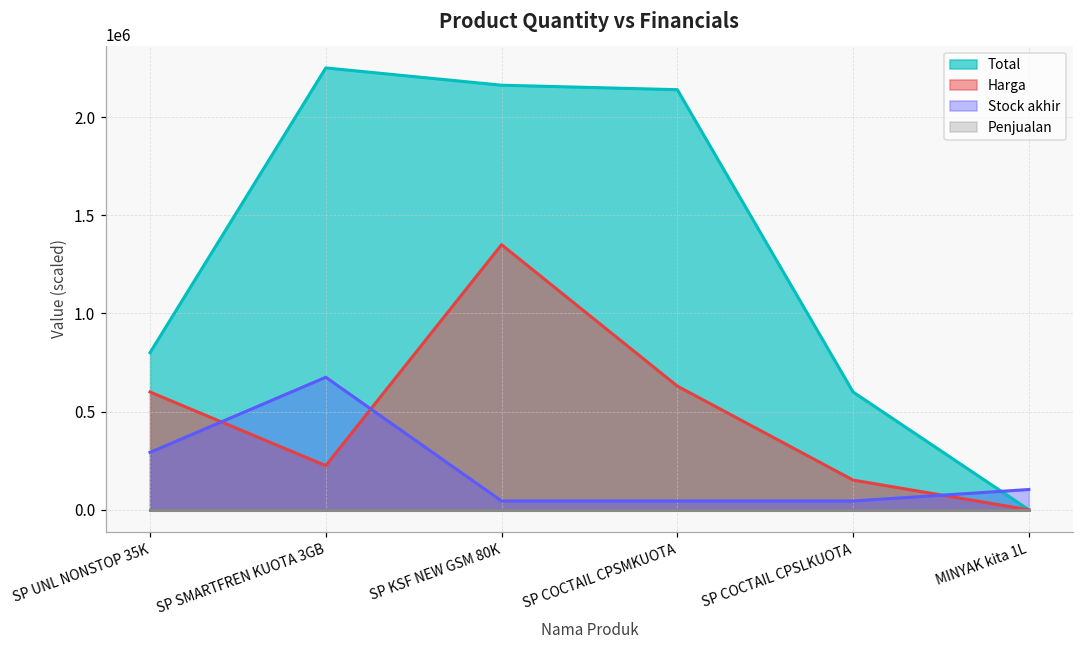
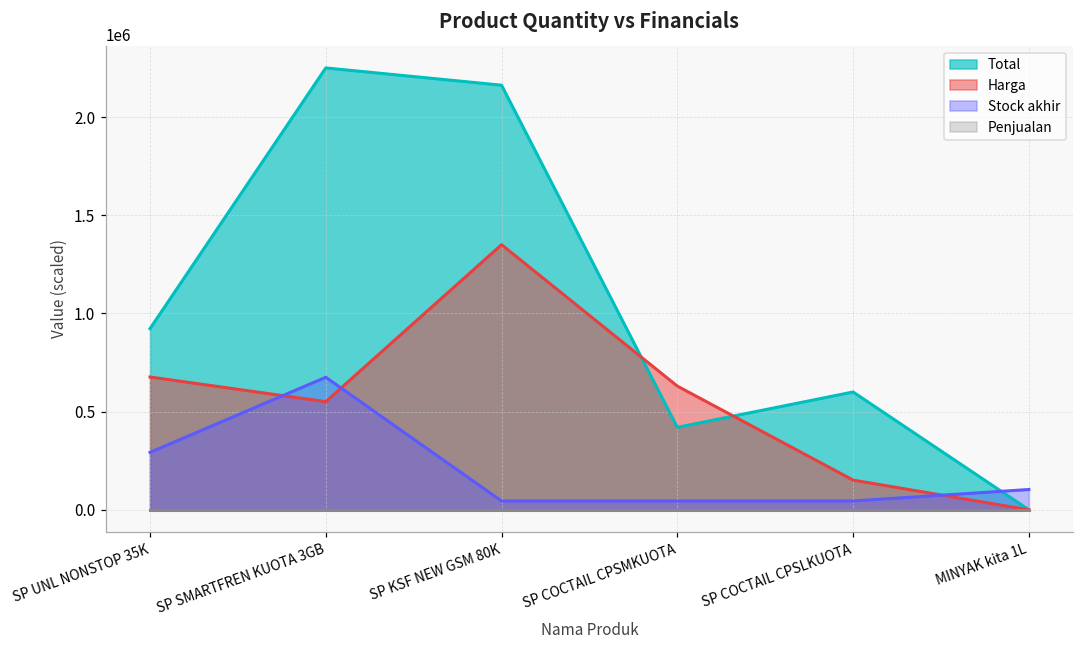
  {
    "Total": {
-     "SP UNL NONSTOP 35K": 800000,
+     "SP UNL NONSTOP 35K": 920000,
      "SP SMARTFREN KUOTA 3GB": 2250000,
      "SP KSF NEW GSM 80K": 2160000,
-     "SP COCTAIL CPSMKUOTA": 2140000,
+     "SP COCTAIL CPSMKUOTA": 420000,
      "SP COCTAIL CPSLKUOTA": 600000
    },
    "Harga": {
-     "SP UNL NONSTOP 35K": 600000,
-     "SP SMARTFREN KUOTA 3GB": 230000,
+     "SP UNL NONSTOP 35K": 680000,
+     "SP SMARTFREN KUOTA 3GB": 550000,
      "SP KSF NEW GSM 80K": 1350000,
      "SP COCTAIL CPSMKUOTA": 630000,
      "SP COCTAIL CPSLKUOTA": 150000
    },
    "Stock akhir": {
      "SP UNL NONSTOP 35K": 290000,
      "SP SMARTFREN KUOTA 3GB": 680000,
      "SP KSF NEW GSM 80K": 50000,
      "SP COCTAIL CPSMKUOTA": 50000,
      "SP COCTAIL CPSLKUOTA": 50000,
      "MINYAK kita 1L": 100000
    },
    "Penjualan": {
      "SP UNL NONSTOP 35K": 0,
      "SP SMARTFREN KUOTA 3GB": 0,
      "SP KSF NEW GSM 80K": 0,
      "SP COCTAIL CPSMKUOTA": 0,
      "SP COCTAIL CPSLKUOTA": 0
    }
  }
